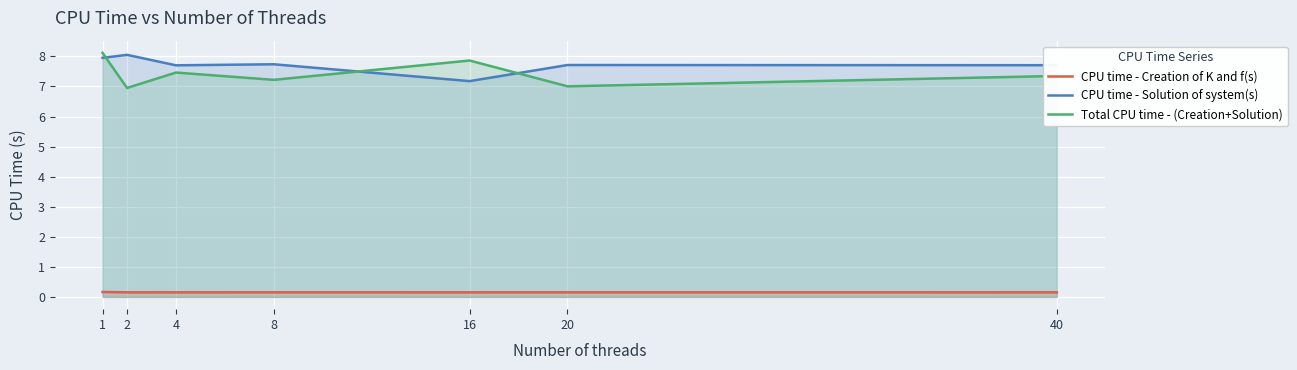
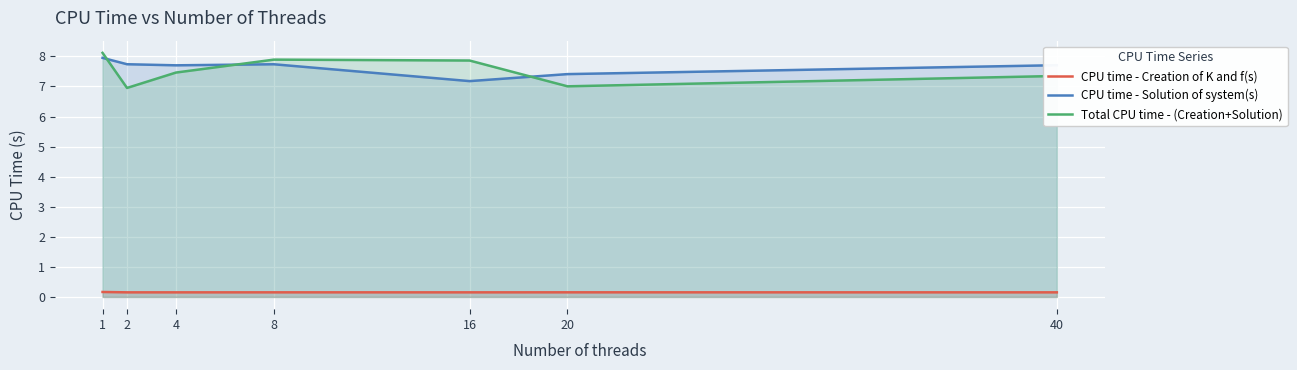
  {
    "CPU time - Creation of K and f(s)": {
      "1": 0.2,
      "2": 0.2,
      "4": 0.2,
      "8": 0.2,
      "16": 0.2,
      "20": 0.2,
      "40": 0.2
    },
    "CPU time - Solution of system(s)": {
      "1": 8.0,
-     "2": 8.1,
+     "2": 7.7,
      "4": 7.7,
      "8": 7.7,
      "16": 7.2,
-     "20": 7.7
+     "20": 7.4
    },
    "Total CPU time - (Creation+Solution)": {
      "1": 8.1,
      "2": 7.0,
      "4": 7.5,
-     "8": 7.2,
+     "8": 7.9,
      "16": 7.9,
      "20": 7.0
    }
  }
